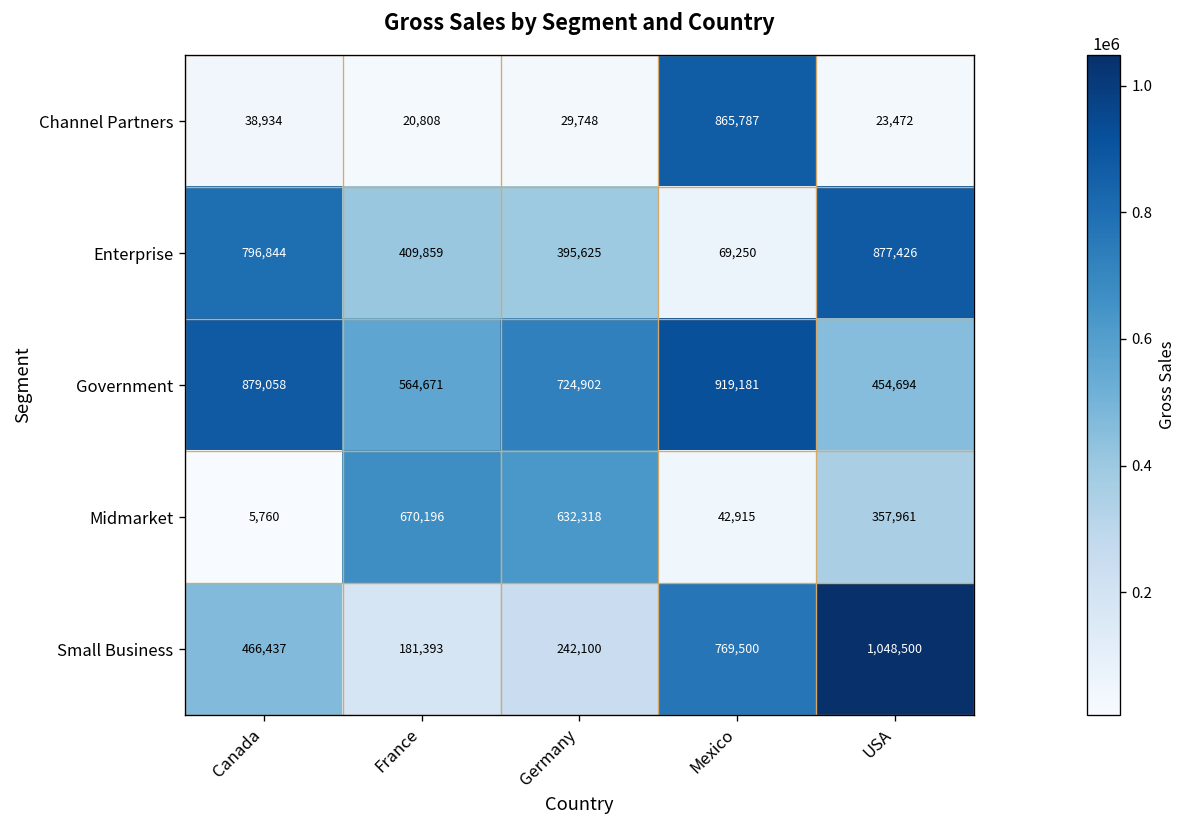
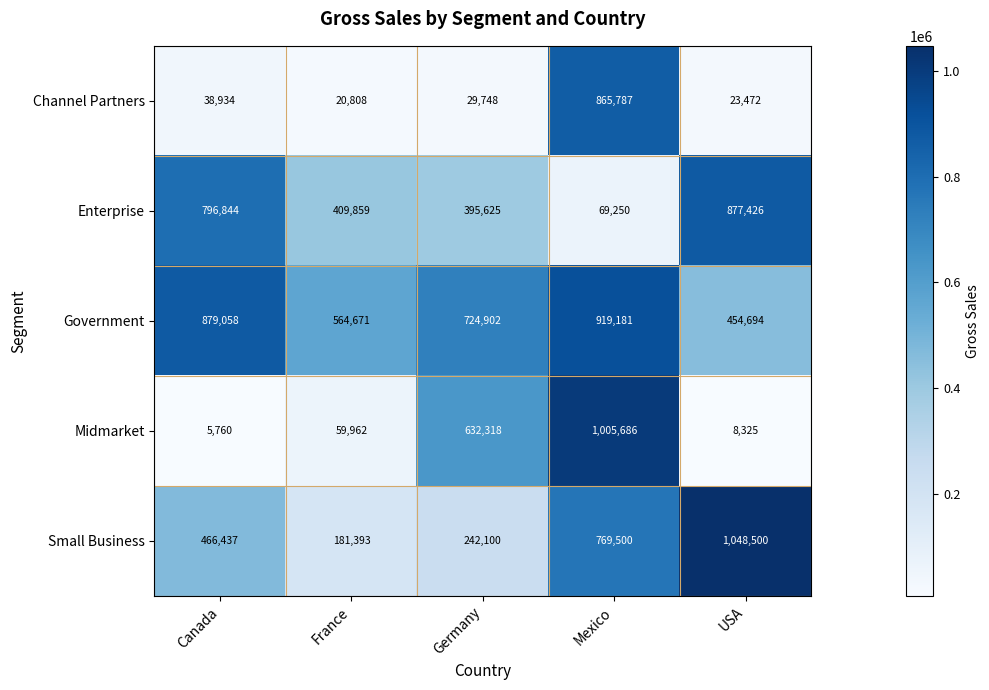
  {
    "Channel Partners": {
      "Canada": "38,934",
      "France": "20,808",
      "Germany": "29,748",
      "Mexico": "865,787",
      "USA": "23,472"
    },
    "Enterprise": {
      "Canada": "796,844",
      "France": "409,859",
      "Germany": "395,625",
      "Mexico": "69,250",
      "USA": "877,426"
    },
    "Government": {
      "Canada": "879,058",
      "France": "564,671",
      "Germany": "724,902",
      "Mexico": "919,181",
      "USA": "454,694"
    },
    "Midmarket": {
      "Canada": "5,760",
-     "France": "670,196",
+     "France": "59,962",
      "Germany": "632,318",
-     "Mexico": "42,915",
-     "USA": "357,961"
+     "Mexico": "1,005,686",
+     "USA": "8,325"
    },
    "Small Business": {
      "Canada": "466,437",
      "France": "181,393",
      "Germany": "242,100",
      "Mexico": "769,500",
      "USA": "1,048,500"
    }
  }
